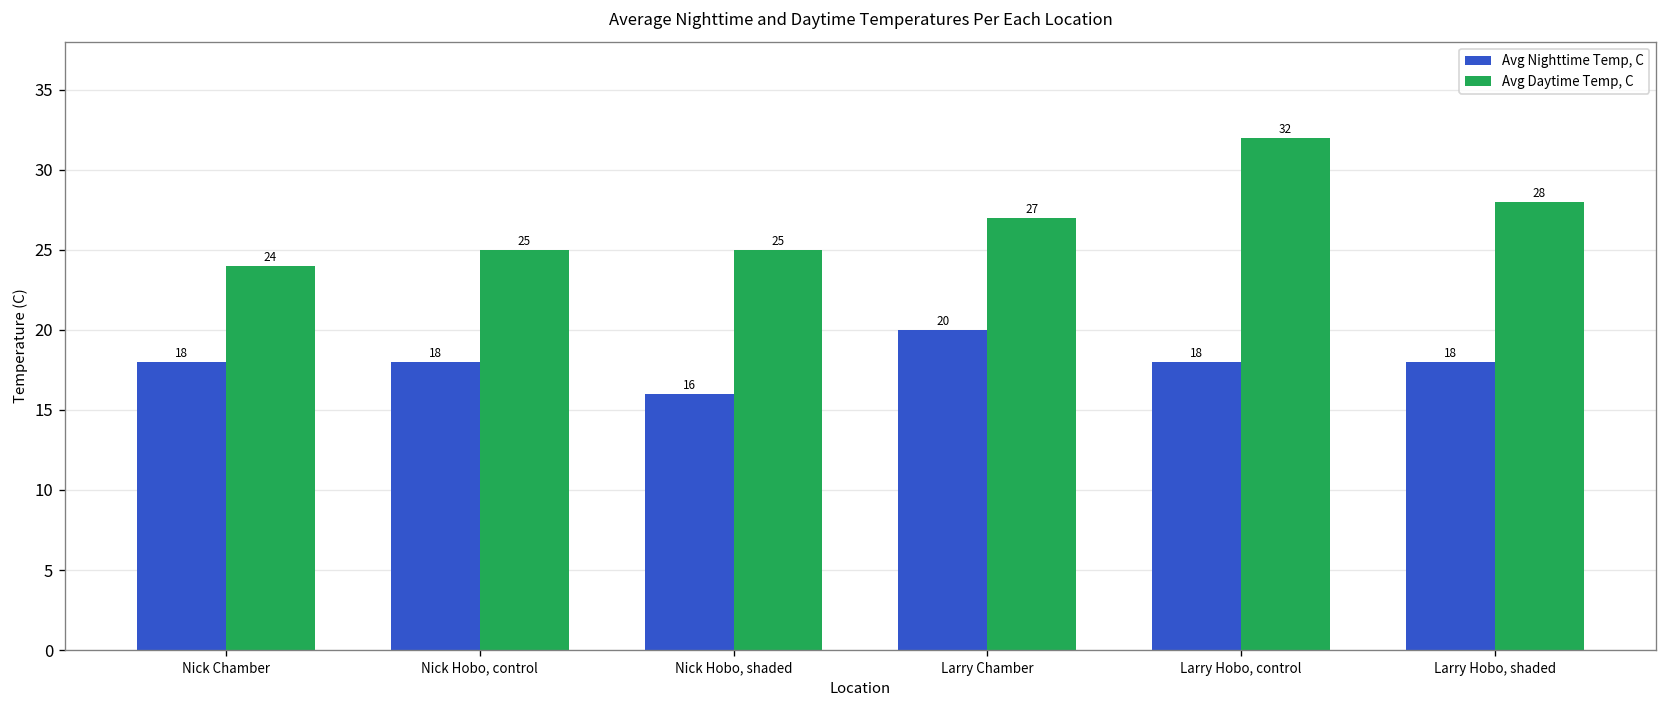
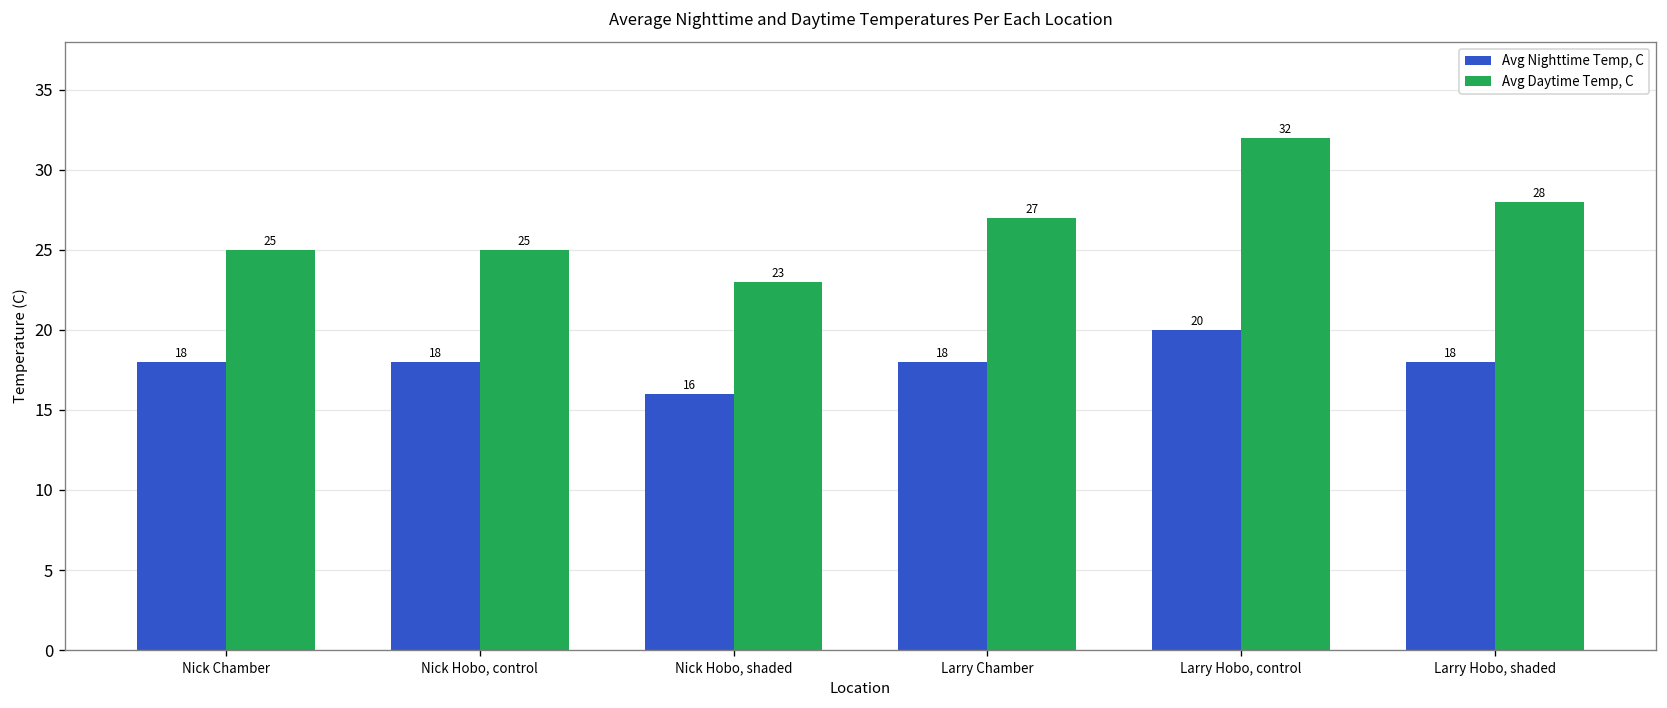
  {
    "Avg Nighttime Temp, C": {
      "Nick Chamber": 18,
      "Nick Hobo, control": 18,
      "Nick Hobo, shaded": 16,
-     "Larry Chamber": 20,
-     "Larry Hobo, control": 18,
+     "Larry Chamber": 18,
+     "Larry Hobo, control": 20,
      "Larry Hobo, shaded": 18
    },
    "Avg Daytime Temp, C": {
-     "Nick Chamber": 24,
+     "Nick Chamber": 25,
      "Nick Hobo, control": 25,
-     "Nick Hobo, shaded": 25,
+     "Nick Hobo, shaded": 23,
      "Larry Chamber": 27,
      "Larry Hobo, control": 32,
      "Larry Hobo, shaded": 28
    }
  }
